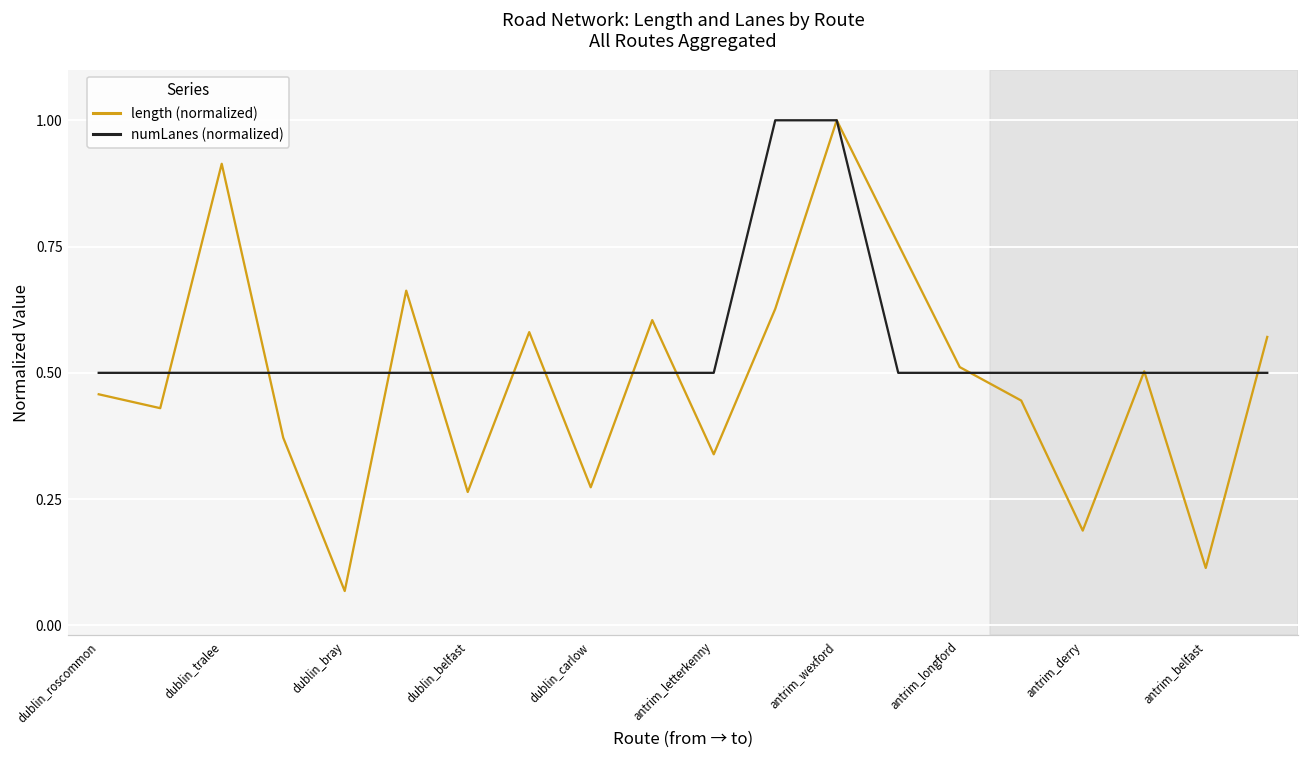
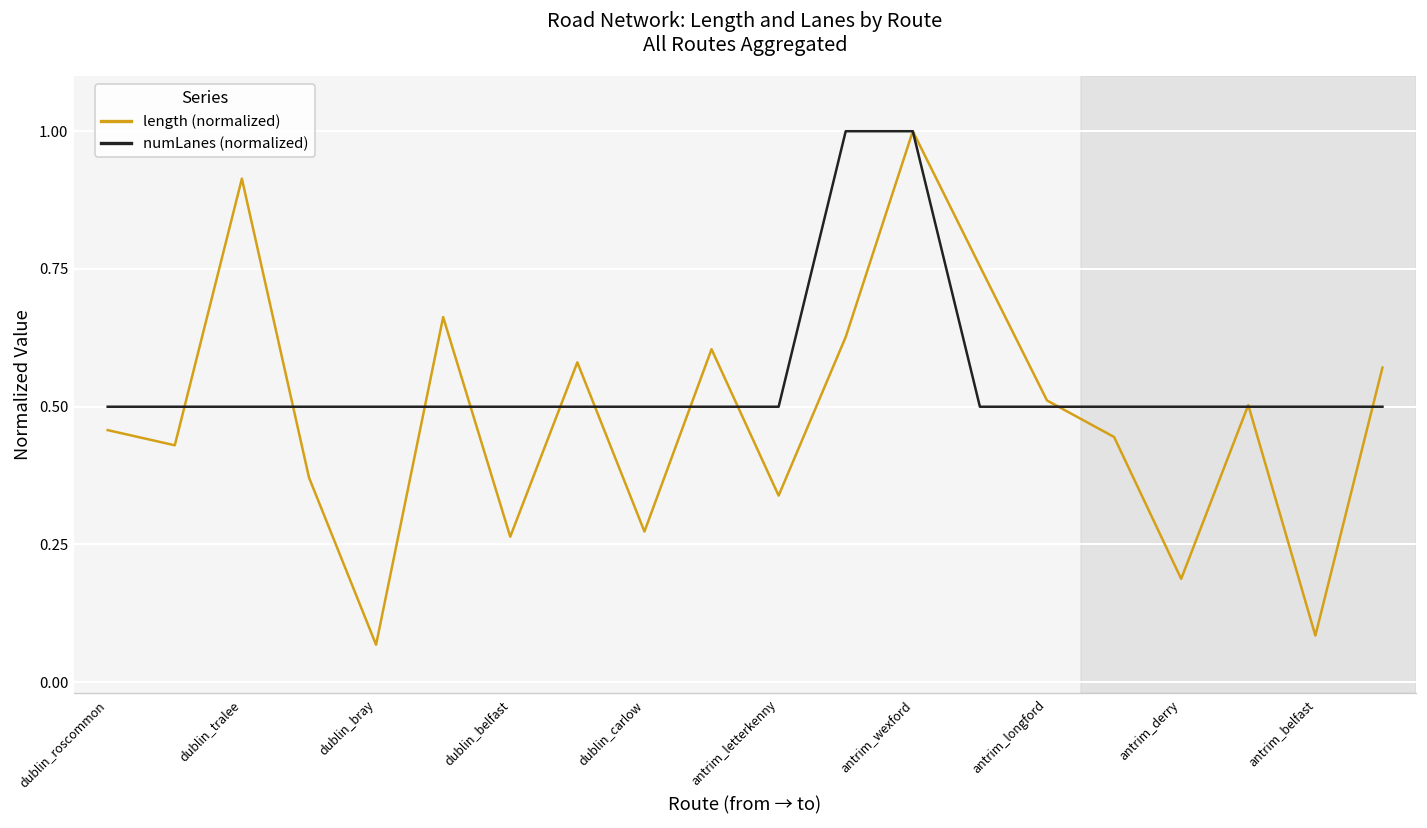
  {
    "length (normalized)": {
      "dublin_roscommon": 0.46,
      "dublin_tralee": 0.91,
      "dublin_bray": 0.07,
      "dublin_belfast": 0.26,
      "dublin_carlow": 0.27,
      "antrim_letterkenny": 0.34,
      "antrim_longford": 0.51,
      "antrim_derry": 0.19,
-     "antrim_belfast": 0.11
+     "antrim_belfast": 0.08
    },
    "numLanes (normalized)": {
      "dublin_roscommon": 0.50,
      "dublin_tralee": 0.50,
      "dublin_bray": 0.50,
      "dublin_belfast": 0.50,
      "dublin_carlow": 0.50,
      "antrim_letterkenny": 0.50,
      "antrim_longford": 0.50,
      "antrim_derry": 0.50,
      "antrim_belfast": 0.50
    }
  }
